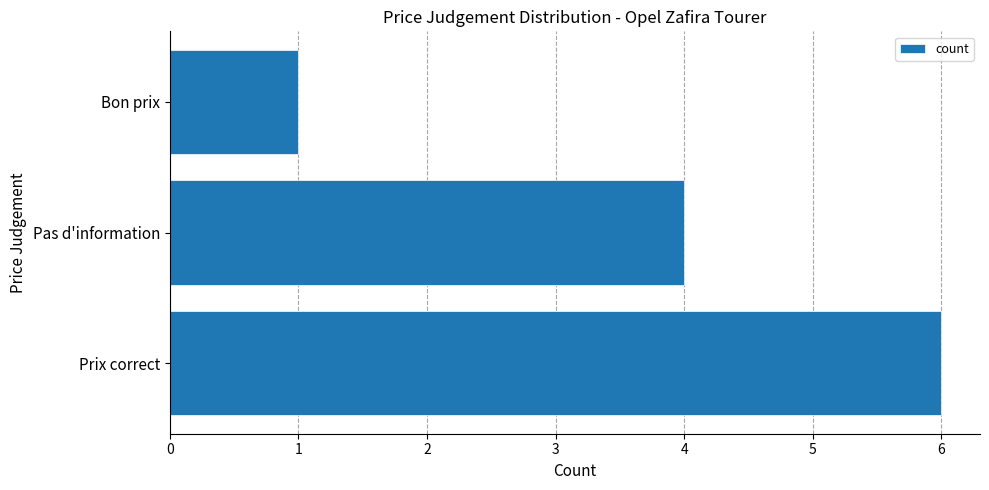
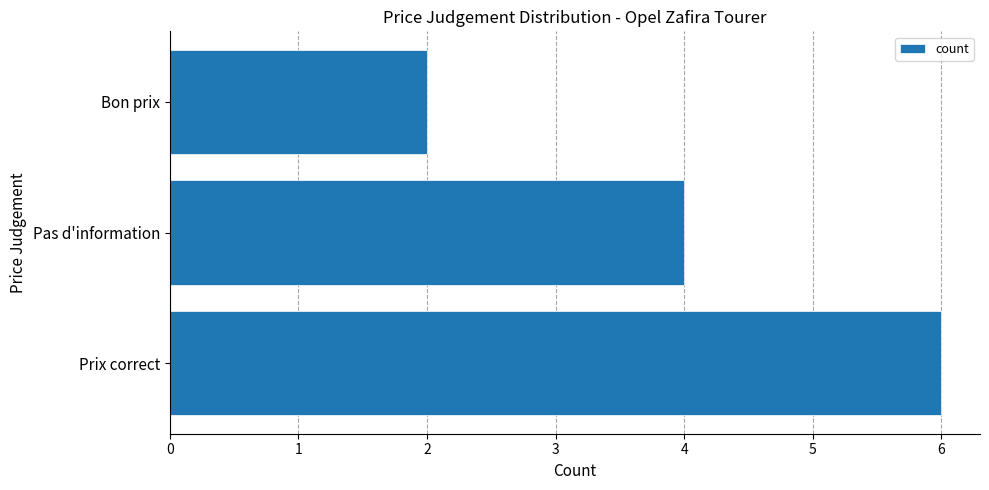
  {
-   "Bon prix": 1,
+   "Bon prix": 2,
    "Pas d'information": 4,
    "Prix correct": 6
  }
